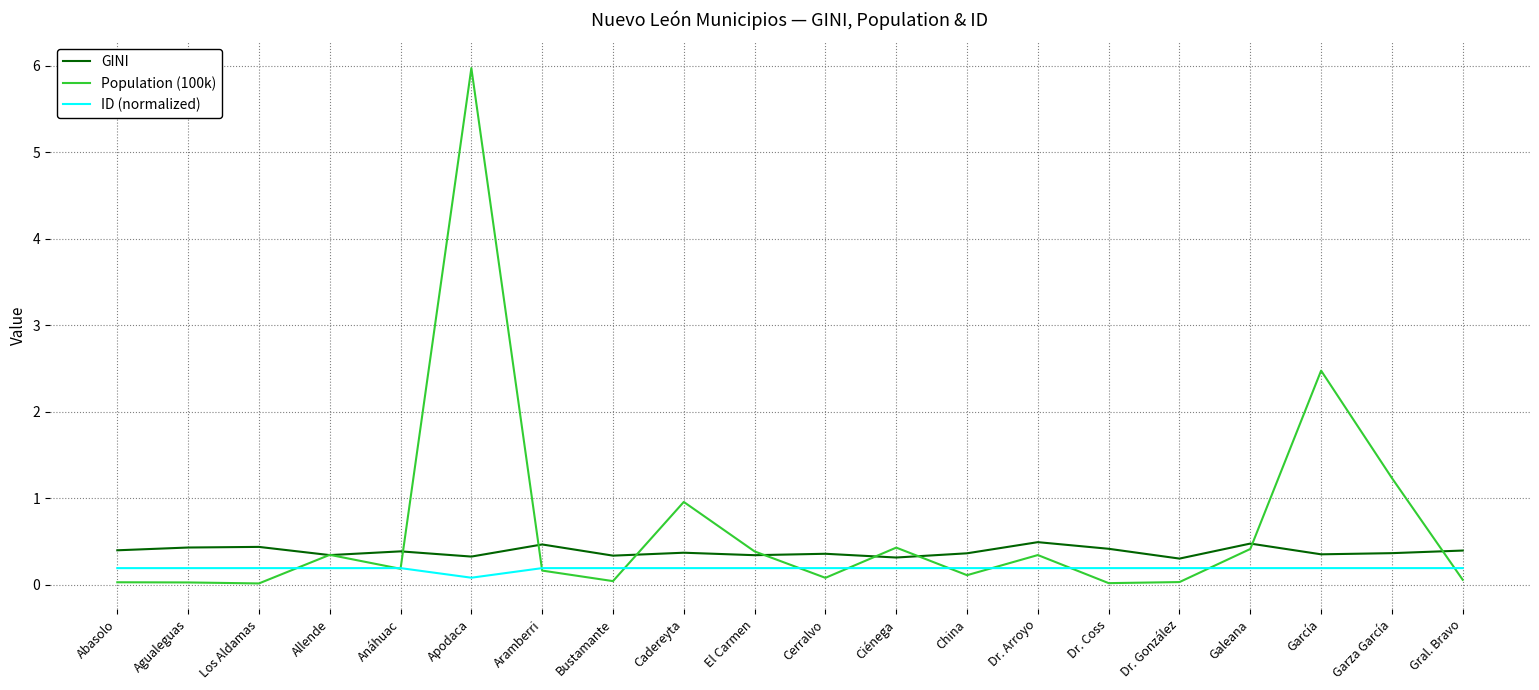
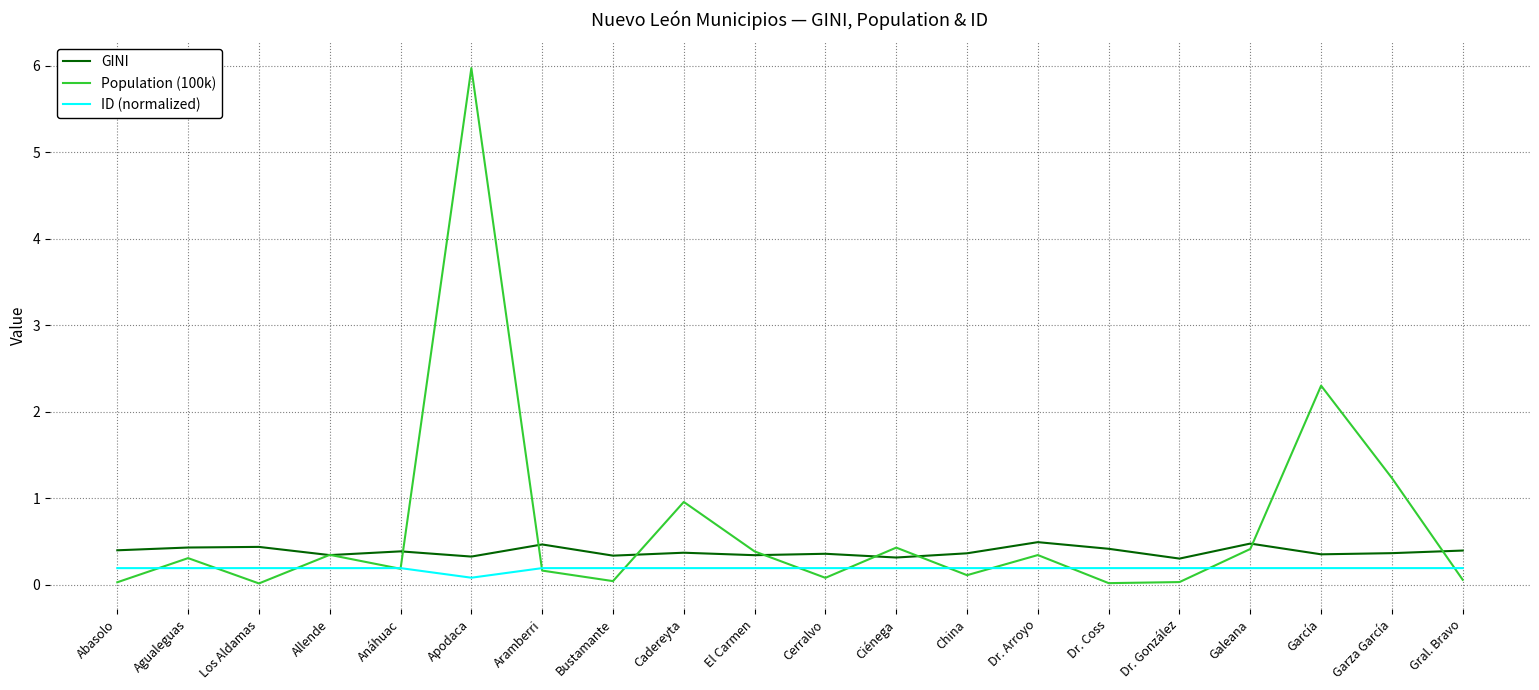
  {
    "GINI": {
      "Abasolo": 0.4,
      "Agualeguas": 0.4,
      "Los Aldamas": 0.4,
      "Anáhuac": 0.4,
      "Apodaca": 0.3,
      "Aramberri": 0.5,
      "Bustamante": 0.3,
      "Cadereyta": 0.4,
      "El Carmen": 0.3,
      "Cerralvo": 0.4,
      "Ciénega": 0.3,
      "China": 0.4,
      "Dr. Arroyo": 0.5,
      "Dr. Coss": 0.4,
      "Dr. González": 0.3,
      "Galeana": 0.5,
      "García": 0.3,
      "Garza García": 0.4,
      "Gral. Bravo": 0.4
    },
    "Population (100k)": {
      "Abasolo": 0.0,
-     "Agualeguas": 0.0,
+     "Agualeguas": 0.3,
      "Los Aldamas": 0.0,
      "Apodaca": 6.0,
      "Bustamante": 0.0,
      "Cadereyta": 1.0,
      "El Carmen": 0.4,
      "Cerralvo": 0.1,
      "Ciénega": 0.4,
      "China": 0.1,
      "Dr. Arroyo": 0.3,
      "Dr. Coss": 0.0,
      "Dr. González": 0.0,
      "Galeana": 0.4,
-     "García": 2.5,
+     "García": 2.3,
      "Garza García": 1.2,
      "Gral. Bravo": 0.1
    },
    "ID (normalized)": {
      "Abasolo": 0.2,
      "Agualeguas": 0.2,
      "Los Aldamas": 0.2,
      "Allende": 0.2,
      "Apodaca": 0.1,
      "Bustamante": 0.2,
      "Cadereyta": 0.2,
      "El Carmen": 0.2,
      "Cerralvo": 0.2,
      "Ciénega": 0.2,
      "China": 0.2,
      "Dr. Arroyo": 0.2,
      "Dr. Coss": 0.2,
      "Dr. González": 0.2,
      "Galeana": 0.2,
      "García": 0.2,
      "Garza García": 0.2,
      "Gral. Bravo": 0.2
    }
  }
